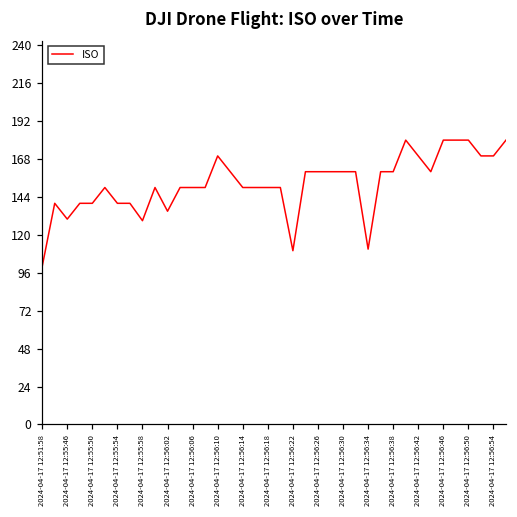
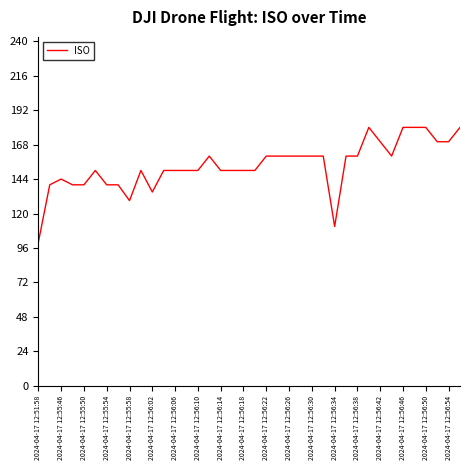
  {
    "2024-04-17 12:51:58": 100,
-   "2024-04-17 12:55:46": 130,
+   "2024-04-17 12:55:46": 144,
    "2024-04-17 12:55:50": 140,
    "2024-04-17 12:55:54": 140,
    "2024-04-17 12:55:58": 129,
    "2024-04-17 12:56:02": 135,
    "2024-04-17 12:56:06": 150,
-   "2024-04-17 12:56:10": 170,
+   "2024-04-17 12:56:10": 150,
    "2024-04-17 12:56:14": 150,
    "2024-04-17 12:56:18": 150,
-   "2024-04-17 12:56:22": 110,
+   "2024-04-17 12:56:22": 160,
    "2024-04-17 12:56:26": 160,
    "2024-04-17 12:56:30": 160,
    "2024-04-17 12:56:34": 111,
    "2024-04-17 12:56:38": 160,
    "2024-04-17 12:56:42": 170,
    "2024-04-17 12:56:46": 180,
    "2024-04-17 12:56:50": 180,
    "2024-04-17 12:56:54": 170
  }
